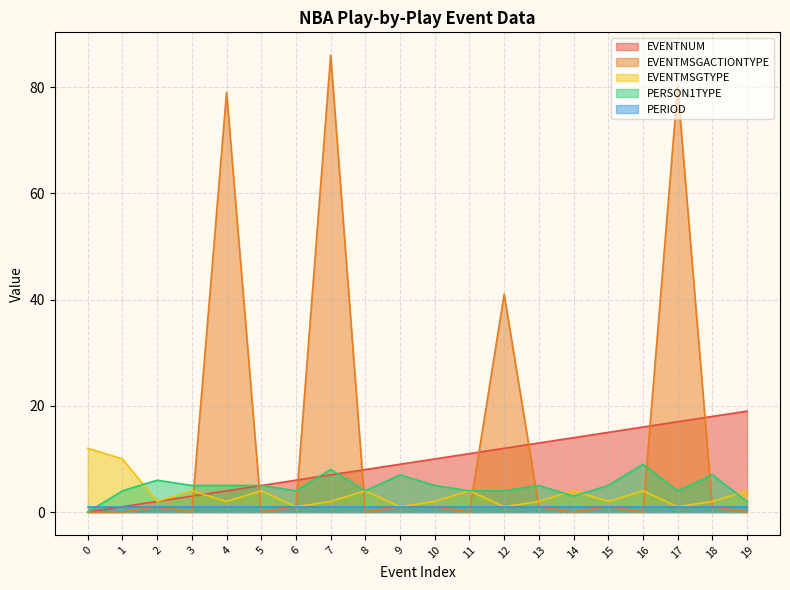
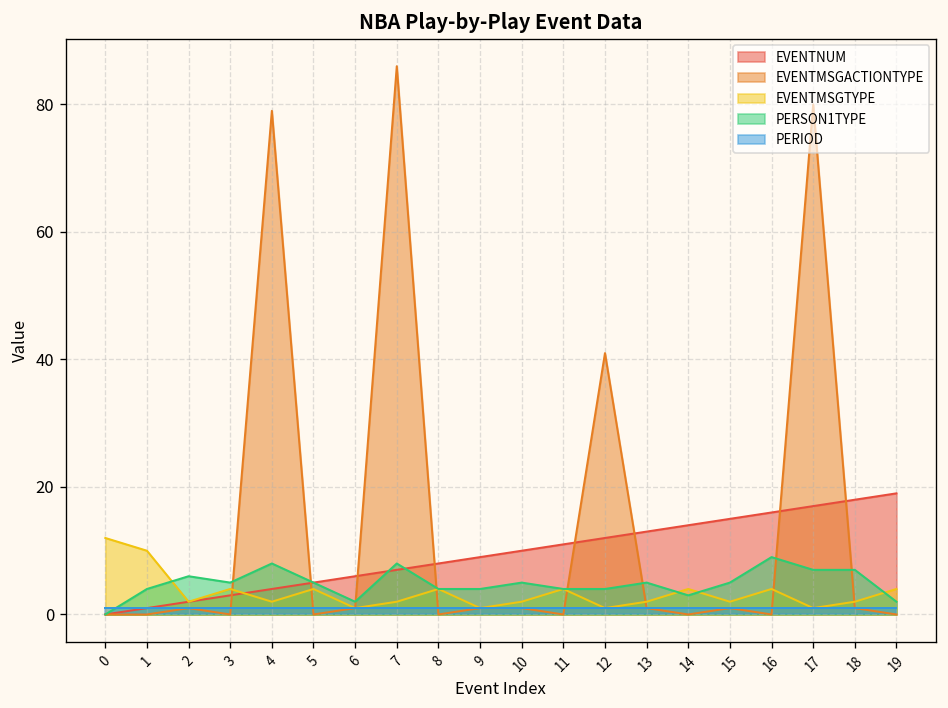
  {
    "PERSON1TYPE": {
      "1": 4,
      "2": 6,
      "3": 5,
-     "4": 5,
-     "6": 4,
+     "4": 8,
+     "6": 2,
      "7": 8,
-     "9": 7,
+     "9": 4,
      "10": 5,
      "12": 4,
      "13": 5,
      "14": 3,
      "15": 5,
      "16": 9,
-     "17": 4,
+     "17": 7,
      "18": 7,
      "19": 2
    },
    "PERIOD": {
      "0": 1,
      "3": 1,
      "4": 1,
      "5": 1,
      "7": 1,
      "8": 1,
      "11": 1,
      "14": 1,
      "16": 1,
      "19": 1
    }
  }
